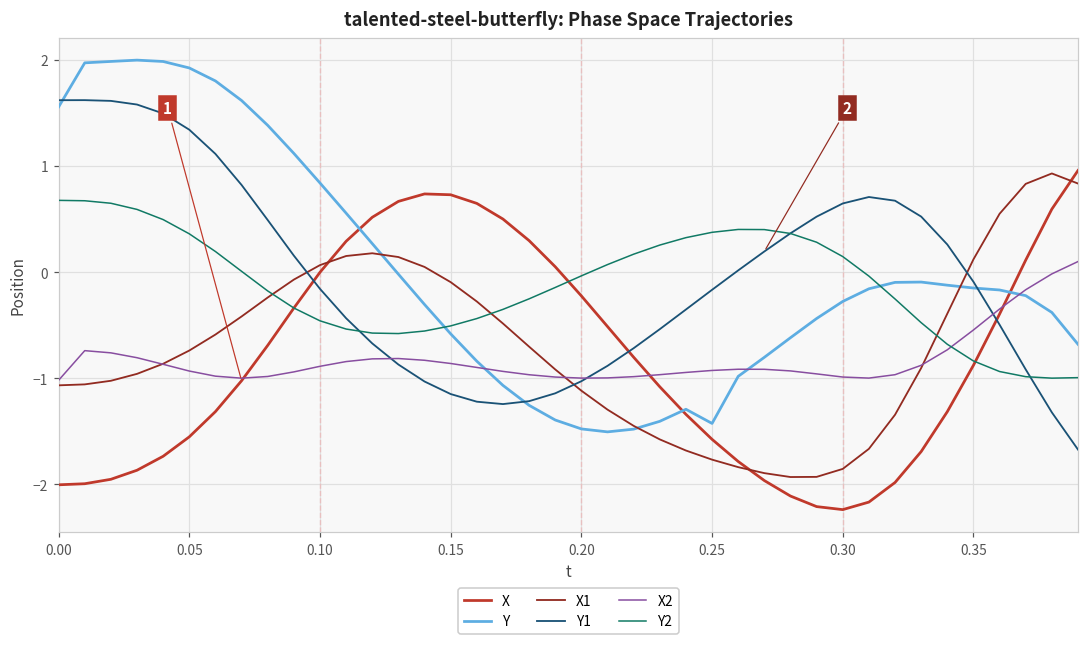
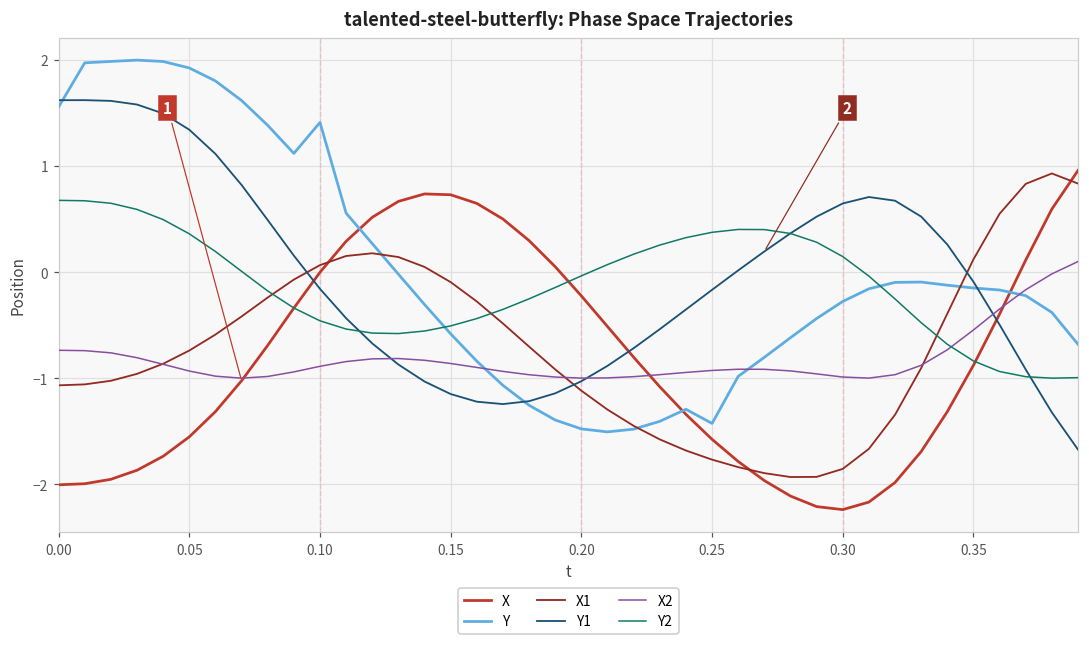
  {
    "Y": {
      "0.00": 1.6,
      "0.05": 1.9,
-     "0.10": 0.8,
+     "0.10": 1.4,
      "0.15": -0.6,
      "0.20": -1.5,
      "0.25": -1.4,
      "0.30": -0.3,
      "0.35": -0.2
    },
    "X2": {
-     "0.00": -1.0,
+     "0.00": -0.7,
      "0.05": -0.9,
      "0.10": -0.9,
      "0.15": -0.9,
      "0.20": -1.0,
      "0.25": -0.9,
      "0.30": -1.0,
      "0.35": -0.5
    }
  }
